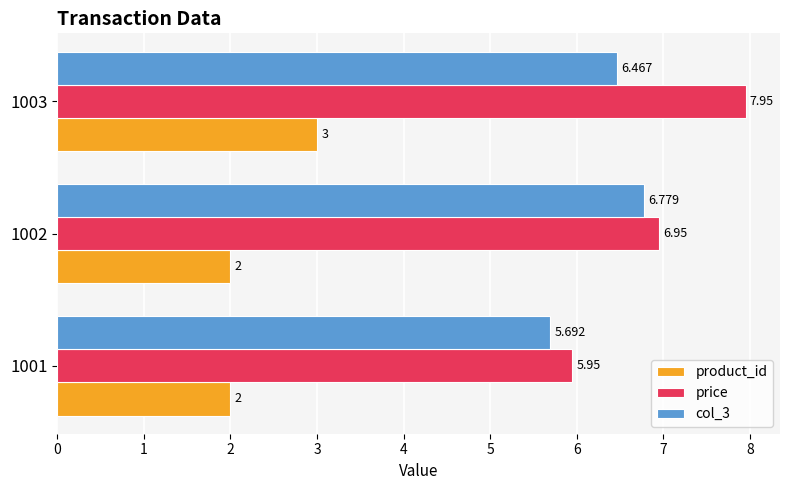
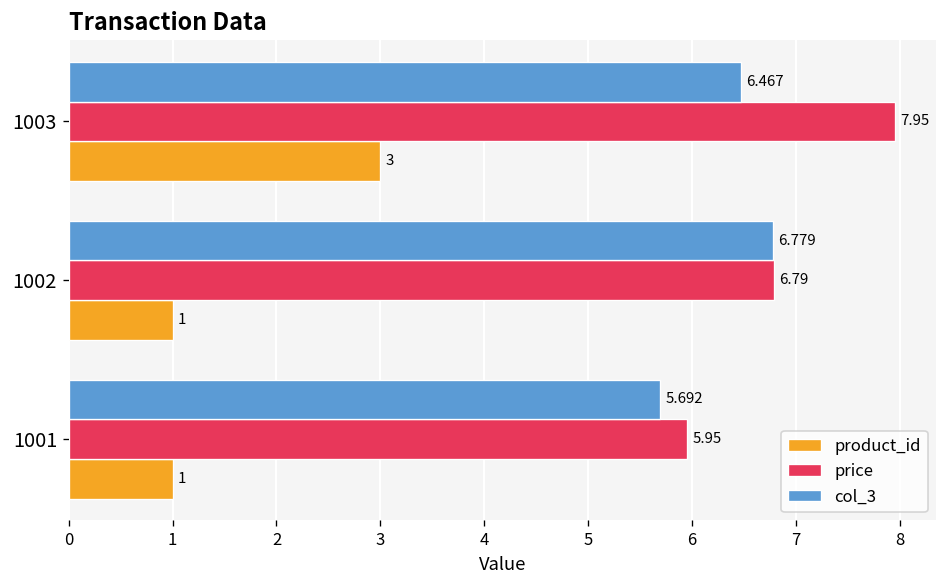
  {
    "product_id": {
      "1003": 3,
-     "1002": 2,
-     "1001": 2
+     "1002": 1,
+     "1001": 1
    },
    "price": {
      "1003": 7.95,
-     "1002": 6.95,
+     "1002": 6.79,
      "1001": 5.95
    },
    "col_3": {
      "1003": 6.467,
      "1002": 6.779,
      "1001": 5.692
    }
  }
